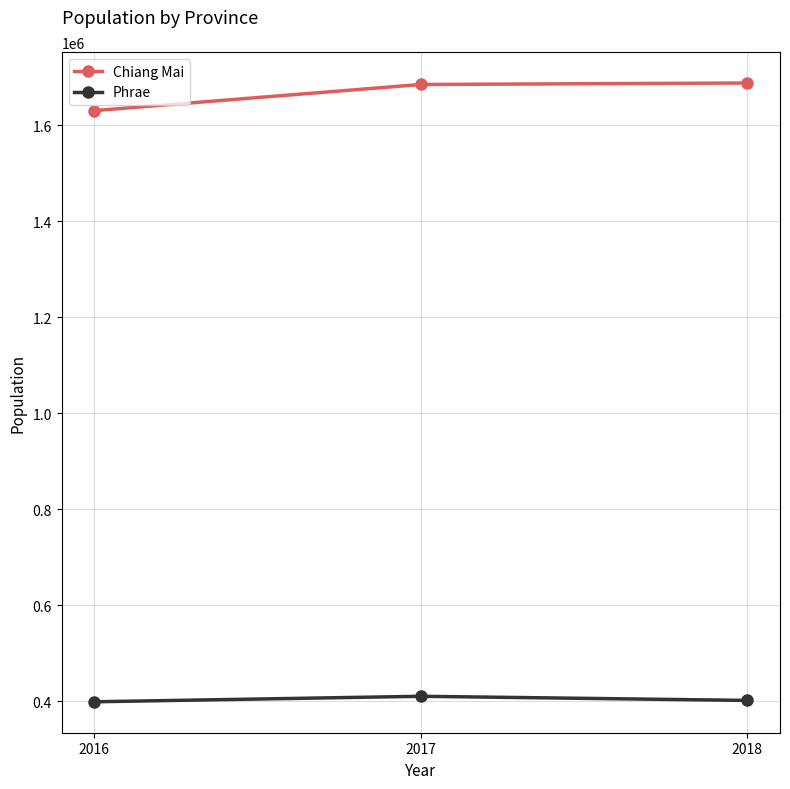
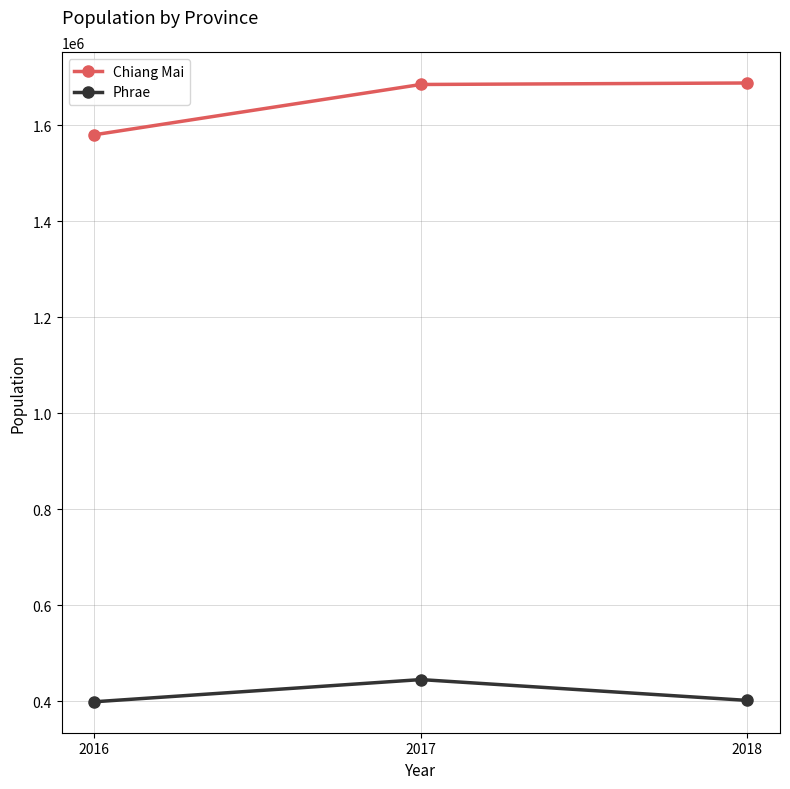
  {
    "Chiang Mai": {
-     "2016": 1630000,
+     "2016": 1580000,
      "2017": 1680000,
      "2018": 1690000
    },
    "Phrae": {
      "2016": 400000,
-     "2017": 410000,
+     "2017": 450000,
      "2018": 400000
    }
  }
